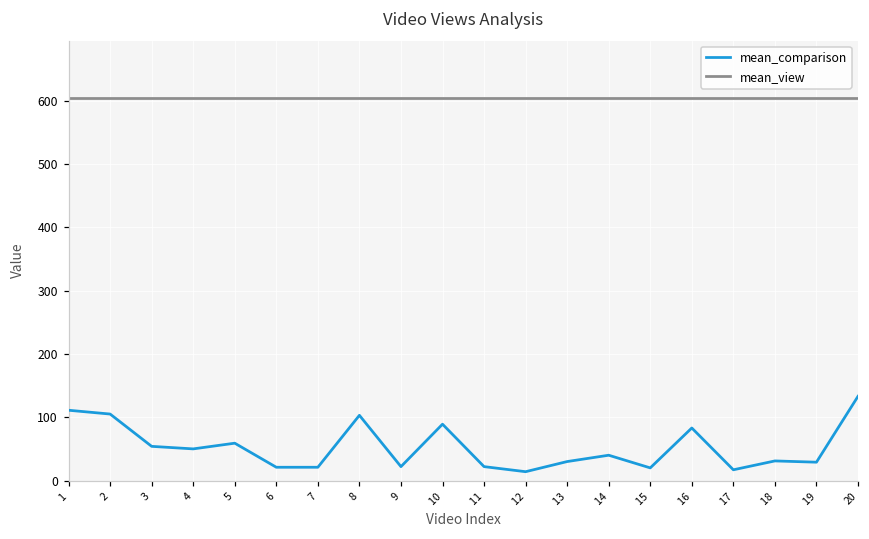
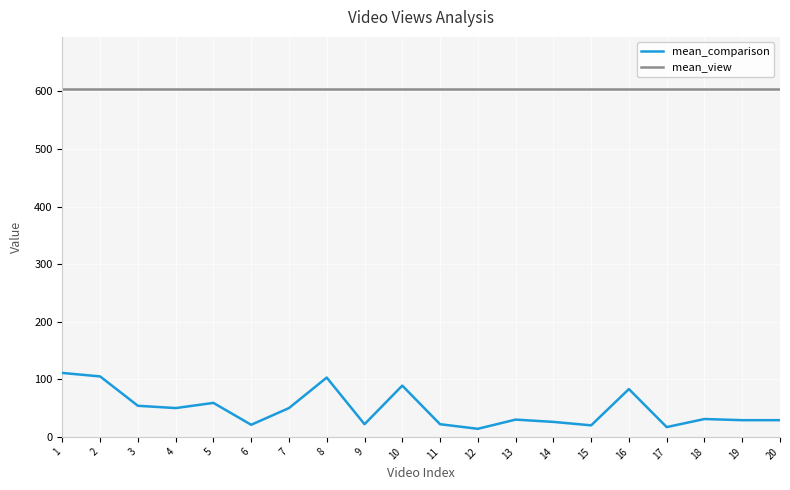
  {
    "mean_comparison": {
      "1": 110,
      "2": 110,
      "3": 50,
      "4": 50,
      "5": 60,
      "6": 20,
-     "7": 20,
+     "7": 50,
      "8": 100,
      "9": 20,
      "10": 90,
      "11": 20,
      "12": 10,
      "13": 30,
-     "14": 40,
+     "14": 30,
      "15": 20,
      "16": 80,
      "17": 20,
      "18": 30,
      "19": 30,
-     "20": 130
+     "20": 30
    },
    "mean_view": {
      "1": 600,
      "2": 600,
      "3": 600,
      "4": 600,
      "5": 600,
      "6": 600,
      "7": 600,
      "8": 600,
      "9": 600,
      "10": 600,
      "11": 600,
      "12": 600,
      "13": 600,
      "14": 600,
      "15": 600,
      "16": 600,
      "17": 600,
      "18": 600,
      "19": 600,
      "20": 600
    }
  }
